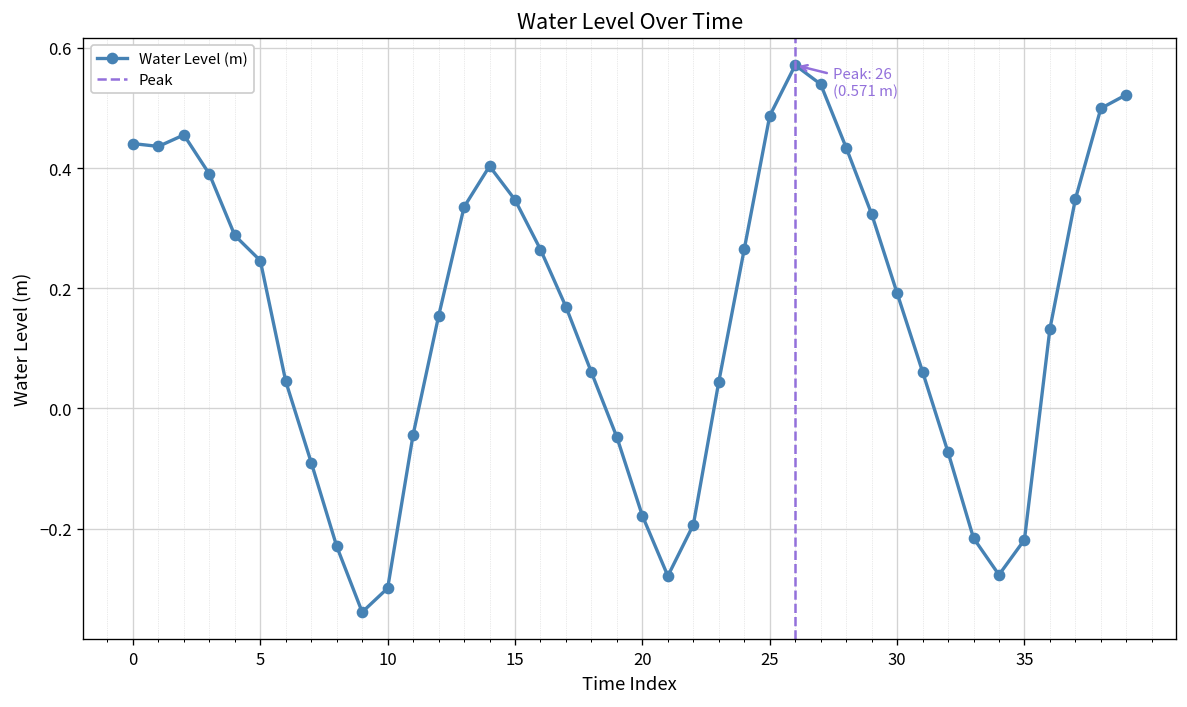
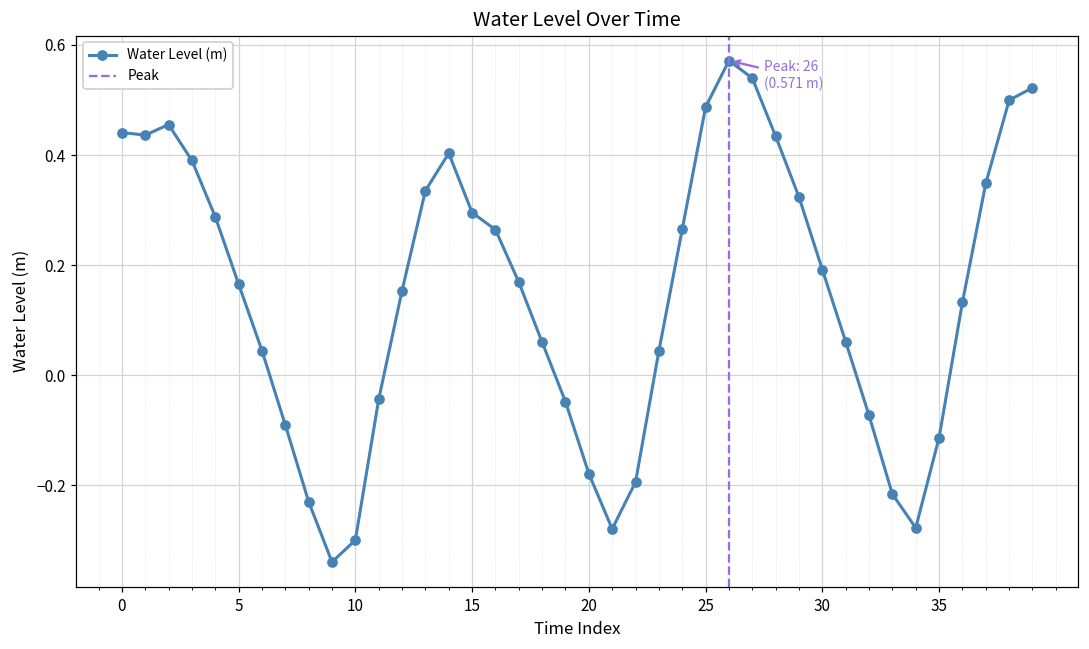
  {
    "0": 0.44,
-   "5": 0.25,
+   "5": 0.17,
    "10": -0.30,
-   "15": 0.35,
+   "15": 0.30,
    "20": -0.18,
    "25": 0.49,
    "30": 0.19,
-   "35": -0.22
+   "35": -0.11
  }
